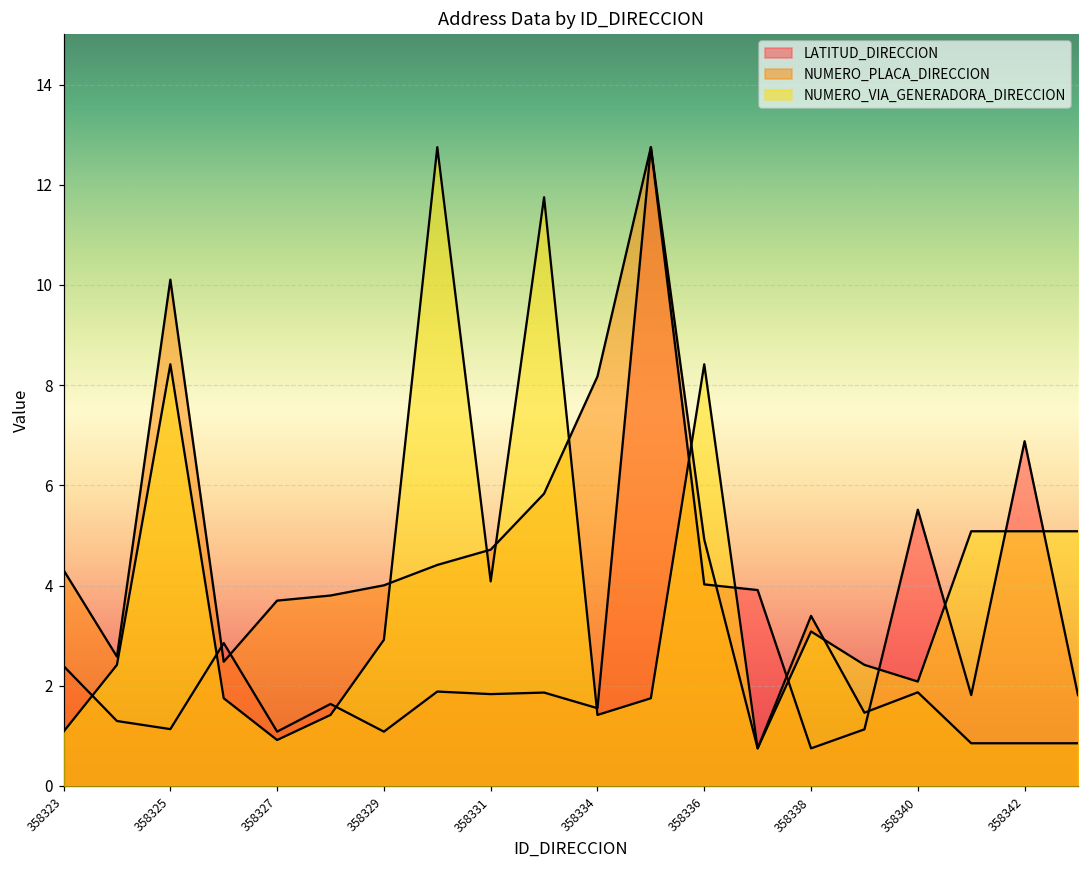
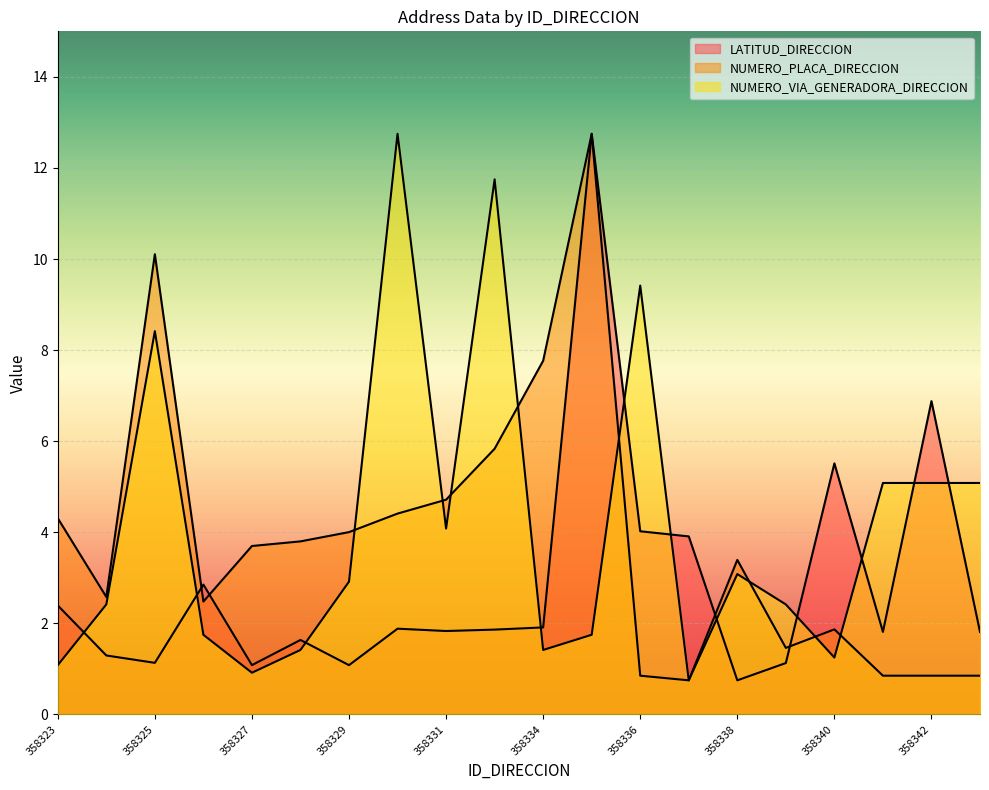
  {
    "LATITUD_DIRECCION": {
      "358323": 2.4,
      "358325": 1.1,
      "358327": 1.1,
      "358329": 1.1,
      "358331": 1.8,
-     "358334": 1.6,
+     "358334": 1.9,
      "358336": 4.0,
      "358338": 0.8,
      "358340": 5.5,
      "358342": 6.9
    },
    "NUMERO_PLACA_DIRECCION": {
      "358323": 4.3,
      "358325": 10.1,
      "358327": 3.7,
      "358329": 4.0,
      "358331": 4.7,
-     "358334": 8.2,
-     "358336": 4.9,
+     "358334": 7.8,
+     "358336": 0.9,
      "358338": 3.4,
      "358340": 1.9,
      "358342": 0.9
    },
    "NUMERO_VIA_GENERADORA_DIRECCION": {
      "358323": 1.1,
      "358325": 8.4,
      "358327": 0.9,
      "358329": 2.9,
      "358331": 4.1,
      "358334": 1.4,
-     "358336": 8.4,
+     "358336": 9.4,
      "358338": 3.1,
-     "358340": 2.1,
+     "358340": 1.3,
      "358342": 5.1
    }
  }
